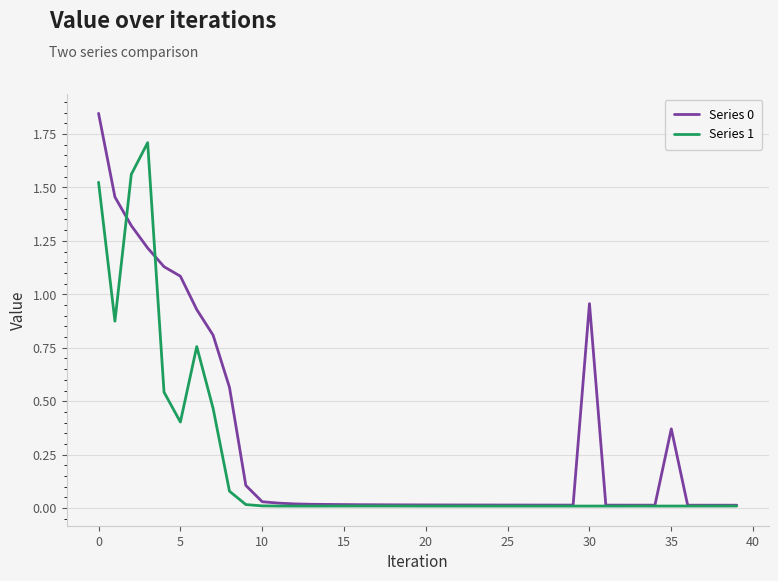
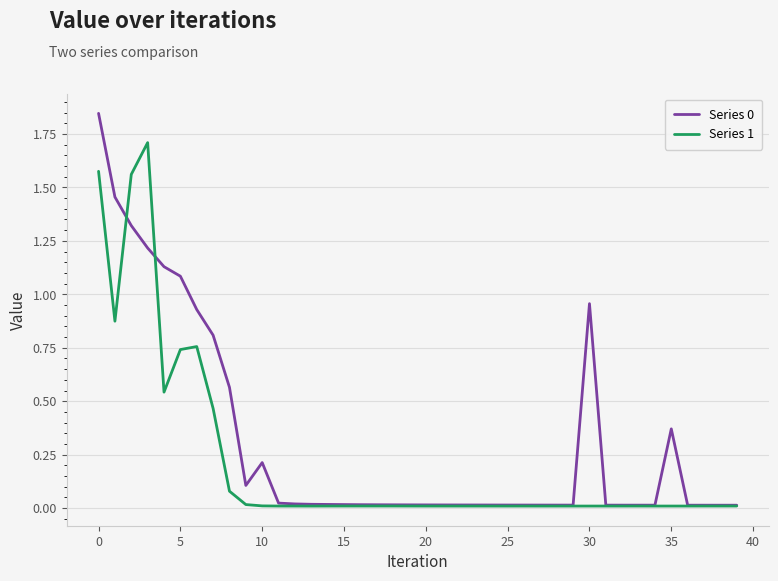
  {
    "Series 0": {
      "0": 1.85,
      "5": 1.08,
-     "10": 0.03,
+     "10": 0.21,
      "30": 0.96,
      "35": 0.37
    },
    "Series 1": {
-     "0": 1.52,
-     "5": 0.40,
+     "0": 1.58,
+     "5": 0.74,
      "10": 0.01,
      "30": 0.01,
      "35": 0.01
    }
  }
